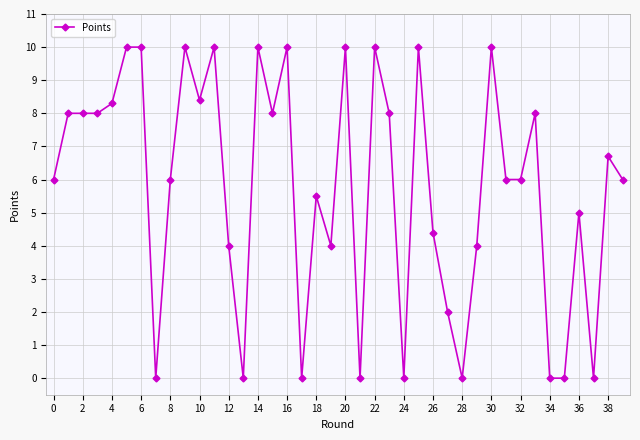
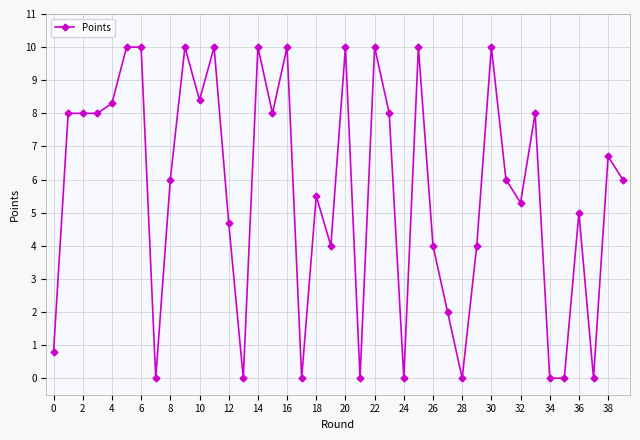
  {
-   "0": 6.0,
+   "0": 0.8,
    "2": 8.0,
    "4": 8.3,
    "6": 10.0,
    "8": 6.0,
    "10": 8.4,
-   "12": 4.0,
+   "12": 4.7,
    "14": 10.0,
    "16": 10.0,
    "18": 5.5,
    "20": 10.0,
    "22": 10.0,
    "24": 0.0,
-   "26": 4.4,
+   "26": 4.0,
    "28": 0.0,
    "30": 10.0,
-   "32": 6.0,
+   "32": 5.3,
    "34": 0.0,
    "36": 5.0,
    "38": 6.7
  }
